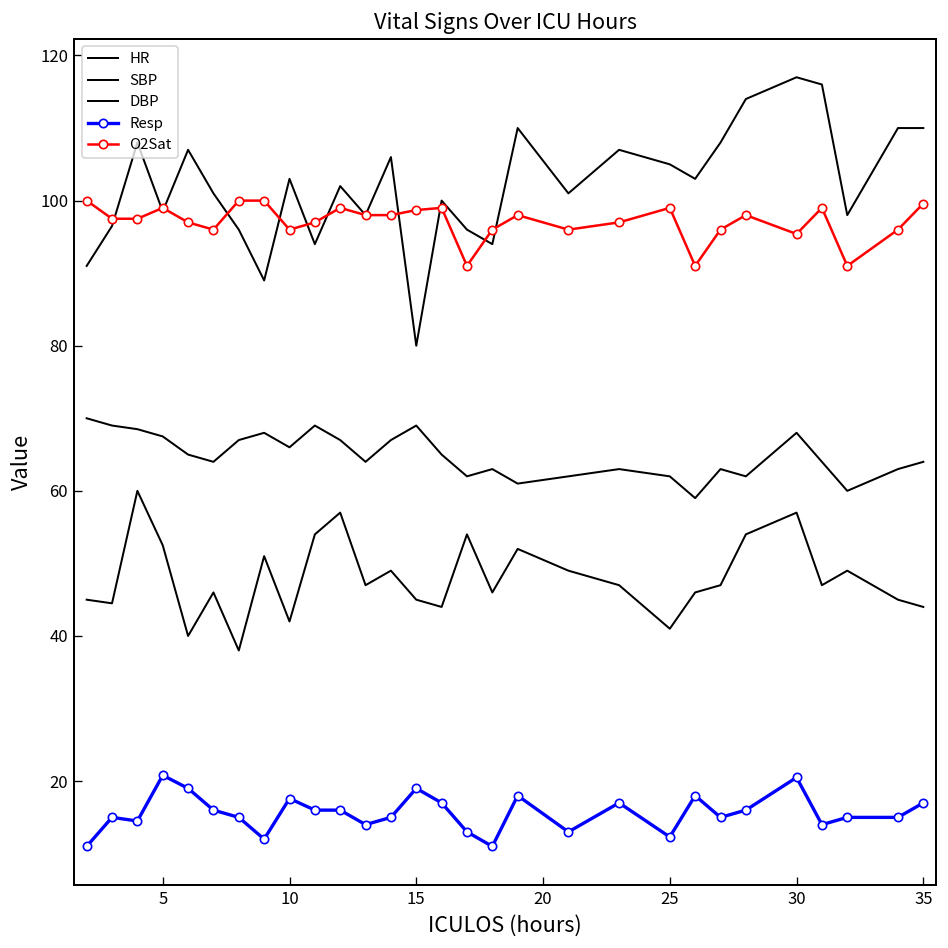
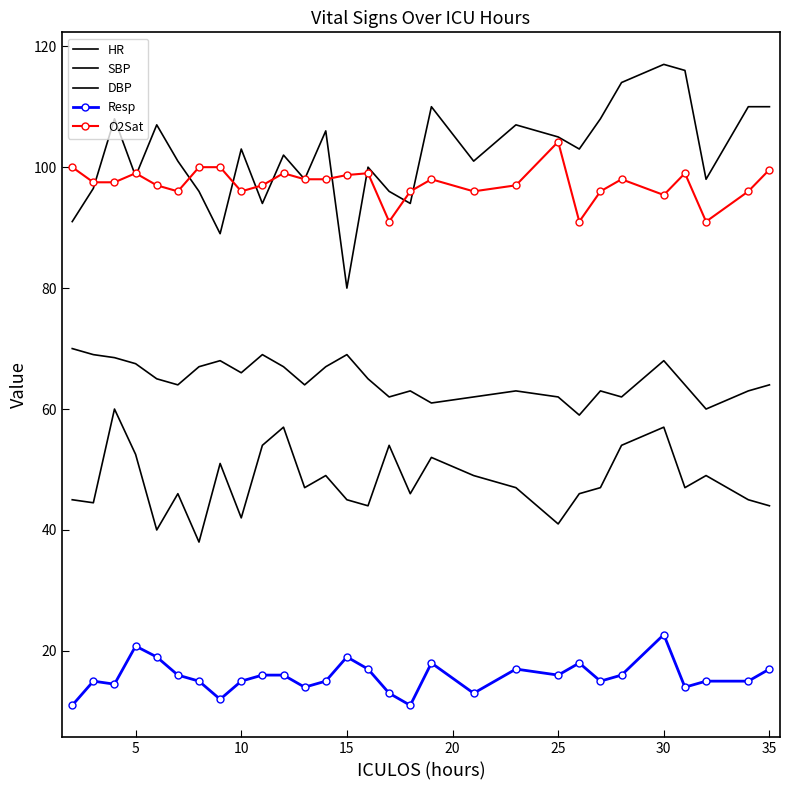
  {
    "Resp": {
      "5": 21,
-     "10": 18,
+     "10": 15,
      "15": 19,
-     "25": 12,
-     "30": 21,
+     "25": 16,
+     "30": 23,
      "35": 17
    },
    "O2Sat": {
      "5": 99,
      "10": 96,
      "15": 99,
-     "25": 99,
+     "25": 104,
      "30": 95,
      "35": 100
    }
  }
